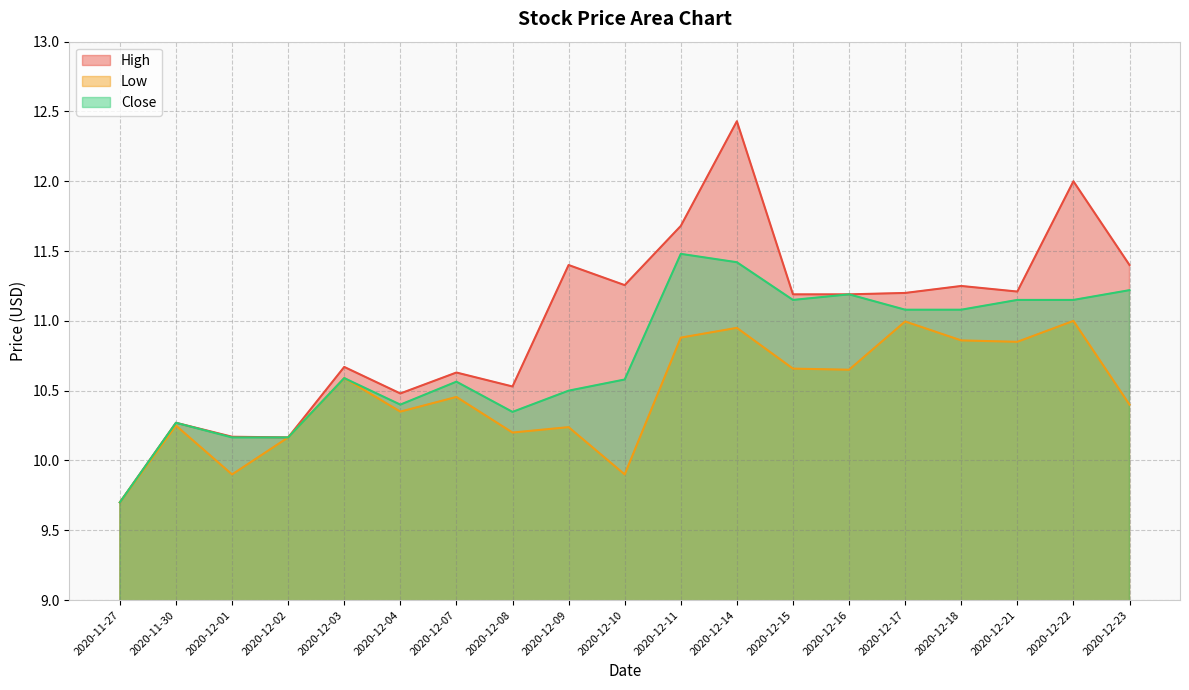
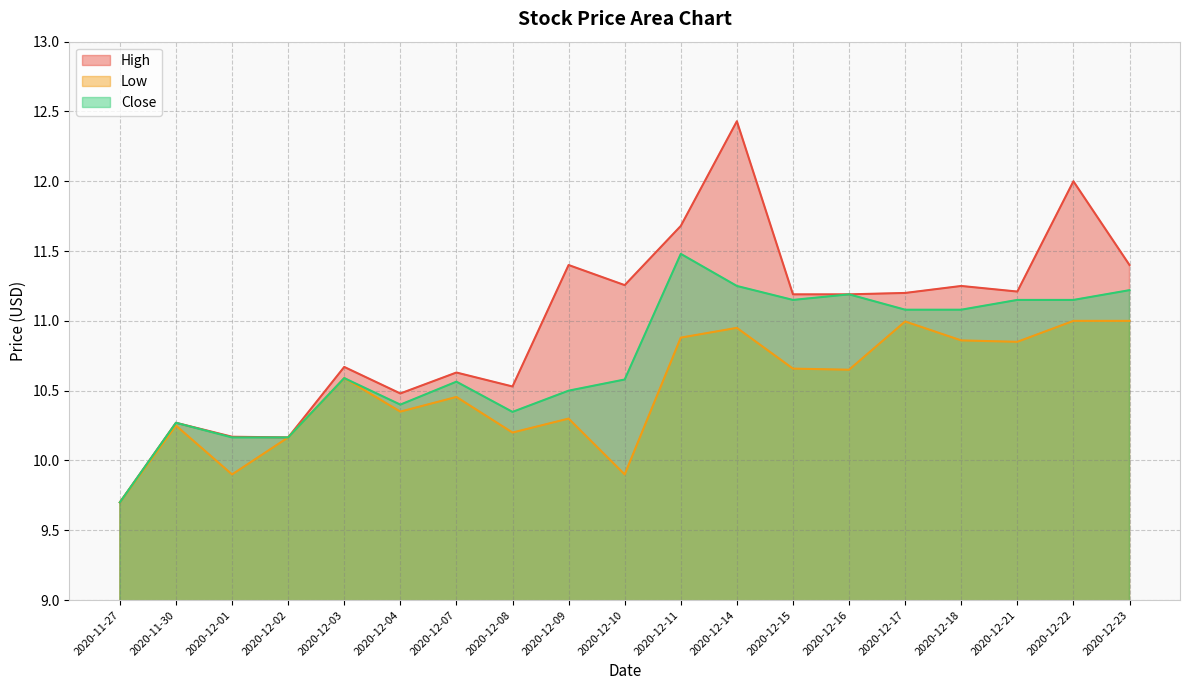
  {
    "High": {
      "2020-12-03": 10.67,
      "2020-12-04": 10.48,
      "2020-12-07": 10.63,
      "2020-12-08": 10.53,
      "2020-12-09": 11.40,
      "2020-12-10": 11.26,
      "2020-12-11": 11.68,
      "2020-12-14": 12.43,
      "2020-12-15": 11.19,
      "2020-12-17": 11.20,
      "2020-12-18": 11.25,
      "2020-12-21": 11.21,
      "2020-12-22": 12.00,
      "2020-12-23": 11.40
    },
    "Low": {
      "2020-11-30": 10.25,
      "2020-12-01": 9.90,
      "2020-12-04": 10.35,
      "2020-12-07": 10.45,
      "2020-12-08": 10.20,
-     "2020-12-09": 10.24,
+     "2020-12-09": 10.30,
      "2020-12-10": 9.90,
      "2020-12-11": 10.88,
      "2020-12-14": 10.95,
      "2020-12-15": 10.66,
      "2020-12-16": 10.65,
      "2020-12-17": 11.00,
      "2020-12-18": 10.86,
      "2020-12-21": 10.85,
      "2020-12-22": 11.00,
-     "2020-12-23": 10.4
+     "2020-12-23": 11.0
    },
    "Close": {
      "2020-12-04": 10.40,
      "2020-12-07": 10.56,
      "2020-12-08": 10.35,
      "2020-12-09": 10.50,
      "2020-12-10": 10.58,
      "2020-12-11": 11.48,
-     "2020-12-14": 11.42,
+     "2020-12-14": 11.25,
      "2020-12-15": 11.15,
      "2020-12-17": 11.08,
      "2020-12-18": 11.08,
      "2020-12-21": 11.15,
      "2020-12-22": 11.15,
      "2020-12-23": 11.22
    }
  }
